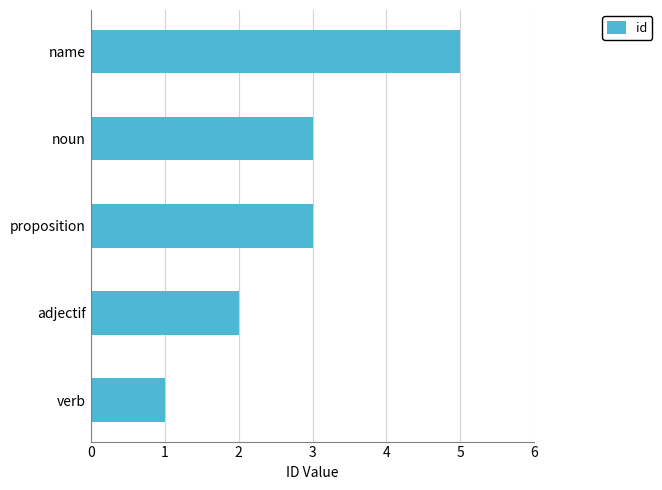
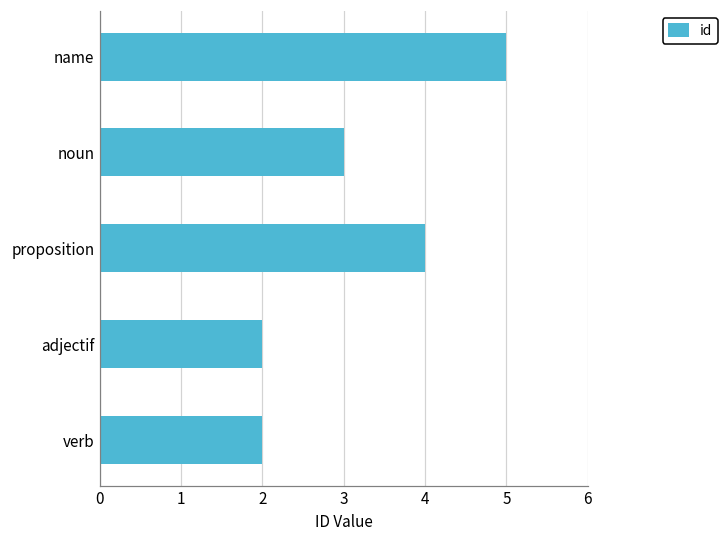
  {
    "name": 5,
    "noun": 3,
-   "proposition": 3,
+   "proposition": 4,
    "adjectif": 2,
-   "verb": 1
+   "verb": 2
  }
